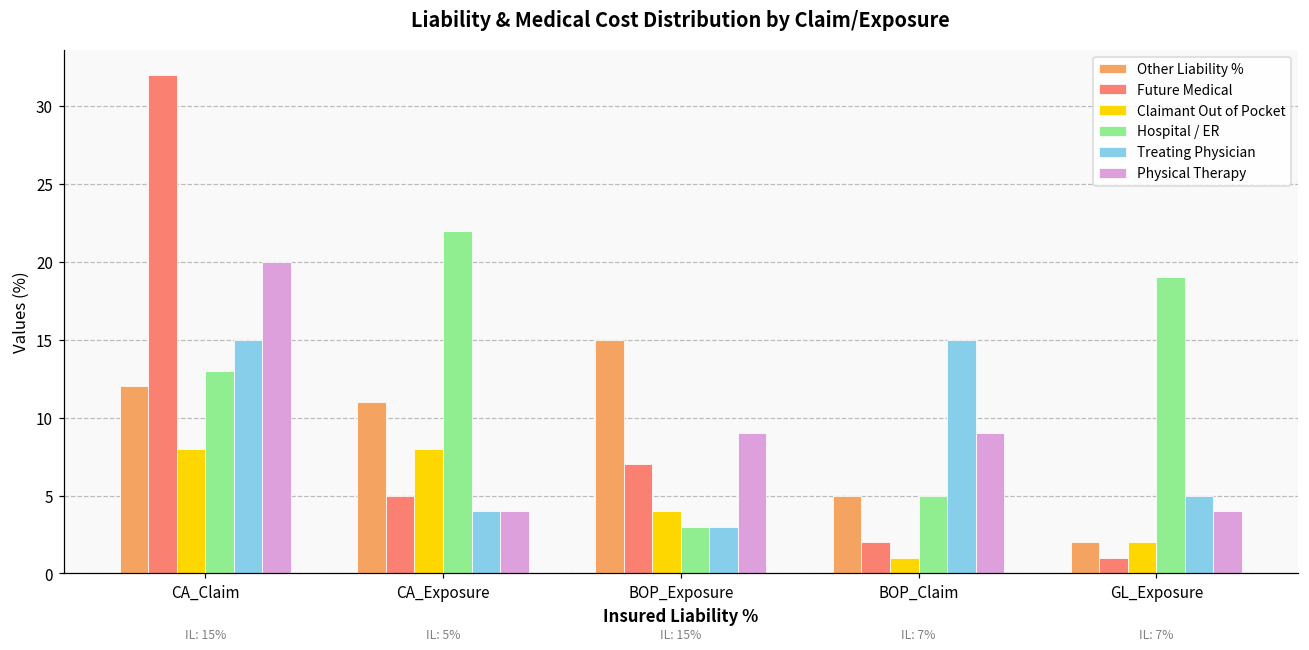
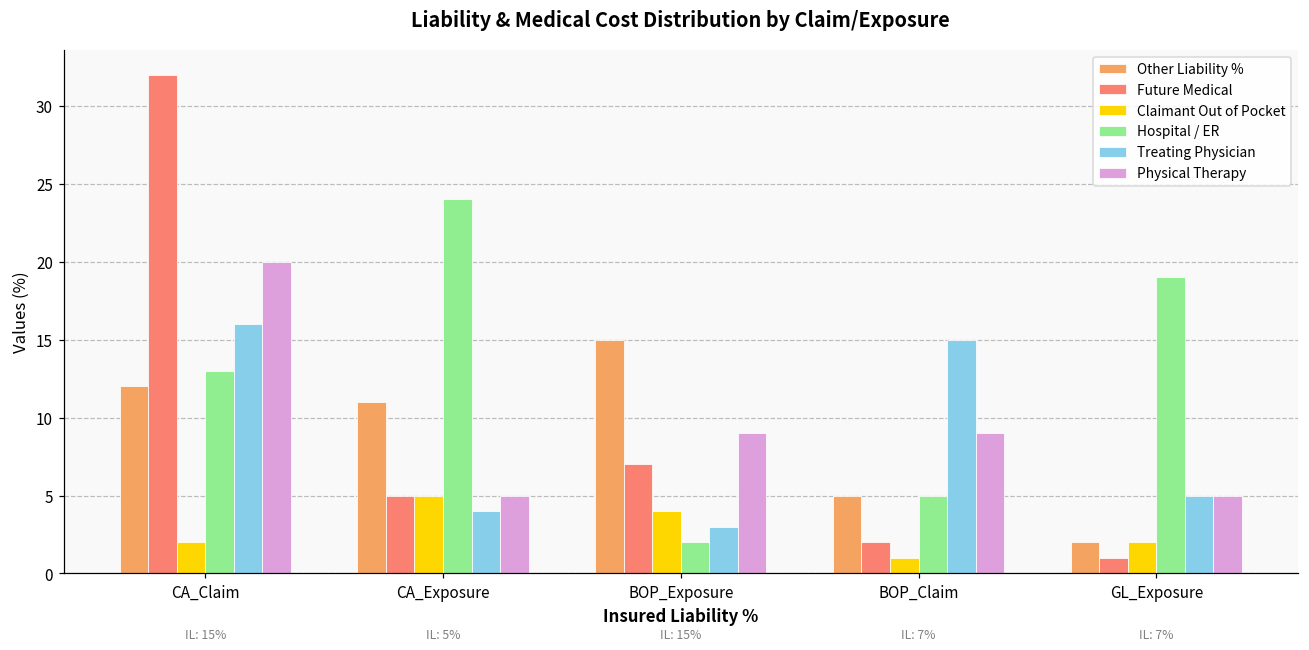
  {
    "Claimant Out of Pocket": {
-     "CA_Claim": 8,
-     "CA_Exposure": 8,
+     "CA_Claim": 2,
+     "CA_Exposure": 5,
      "BOP_Exposure": 4,
      "BOP_Claim": 1,
      "GL_Exposure": 2
    },
    "Hospital / ER": {
      "CA_Claim": 13,
-     "CA_Exposure": 22,
-     "BOP_Exposure": 3,
+     "CA_Exposure": 24,
+     "BOP_Exposure": 2,
      "BOP_Claim": 5,
      "GL_Exposure": 19
    },
    "Treating Physician": {
-     "CA_Claim": 15,
+     "CA_Claim": 16,
      "CA_Exposure": 4,
      "BOP_Exposure": 3,
      "BOP_Claim": 15,
      "GL_Exposure": 5
    },
    "Physical Therapy": {
      "CA_Claim": 20,
-     "CA_Exposure": 4,
+     "CA_Exposure": 5,
      "BOP_Exposure": 9,
      "BOP_Claim": 9,
-     "GL_Exposure": 4
+     "GL_Exposure": 5
    }
  }
